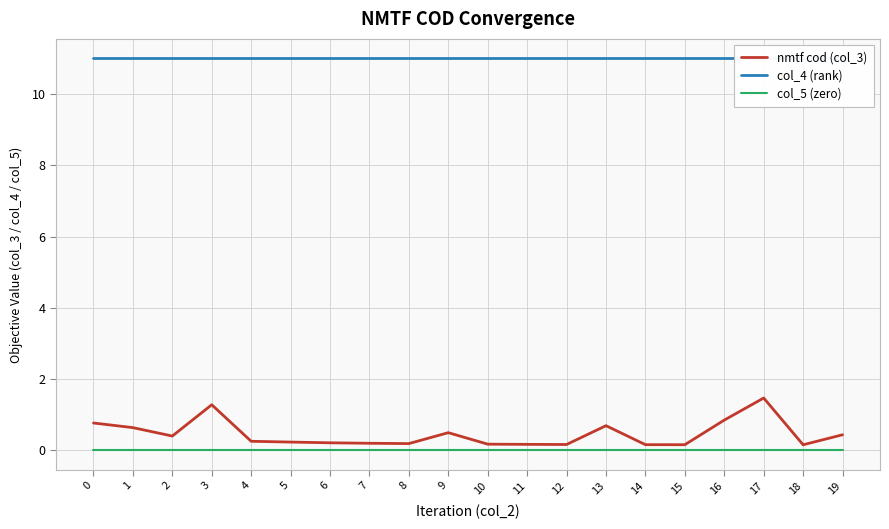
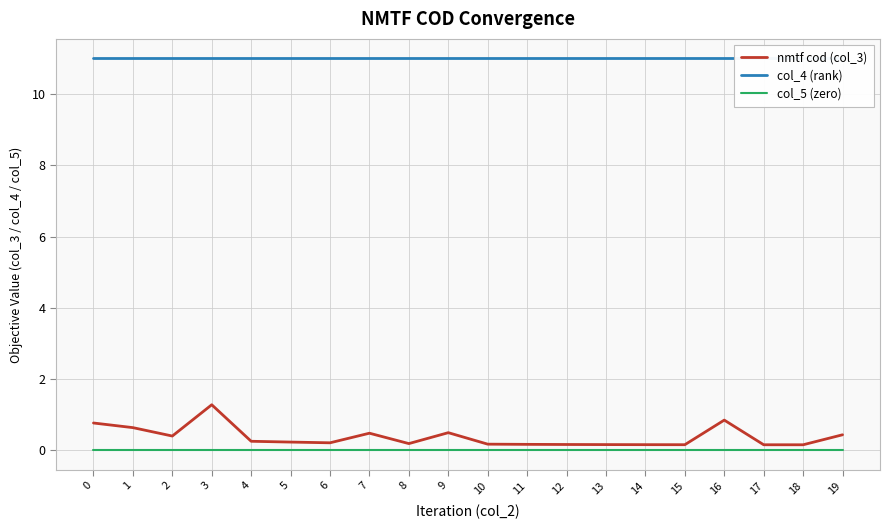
  {
    "nmtf cod (col_3)": {
      "0": 0.8,
      "1": 0.6,
      "2": 0.4,
      "3": 1.3,
      "4": 0.3,
      "5": 0.2,
      "6": 0.2,
-     "7": 0.2,
+     "7": 0.5,
      "8": 0.2,
      "9": 0.5,
      "10": 0.2,
      "11": 0.2,
      "12": 0.2,
-     "13": 0.7,
+     "13": 0.2,
      "14": 0.2,
      "15": 0.2,
      "16": 0.8,
-     "17": 1.5,
+     "17": 0.2,
      "18": 0.2,
      "19": 0.4
    },
    "col_4 (rank)": {
      "0": 11.0,
      "1": 11.0,
      "2": 11.0,
      "3": 11.0,
      "4": 11.0,
      "5": 11.0,
      "6": 11.0,
      "7": 11.0,
      "8": 11.0,
      "9": 11.0,
      "10": 11.0,
      "11": 11.0,
      "12": 11.0,
      "13": 11.0,
      "14": 11.0,
      "15": 11.0,
      "16": 11.0
    },
    "col_5 (zero)": {
      "0": 0.0,
      "1": 0.0,
      "2": 0.0,
      "3": 0.0,
      "4": 0.0,
      "5": 0.0,
      "6": 0.0,
      "7": 0.0,
      "8": 0.0,
      "9": 0.0,
      "10": 0.0,
      "11": 0.0,
      "12": 0.0,
      "13": 0.0,
      "14": 0.0,
      "15": 0.0,
      "16": 0.0,
      "17": 0.0,
      "18": 0.0,
      "19": 0.0
    }
  }
